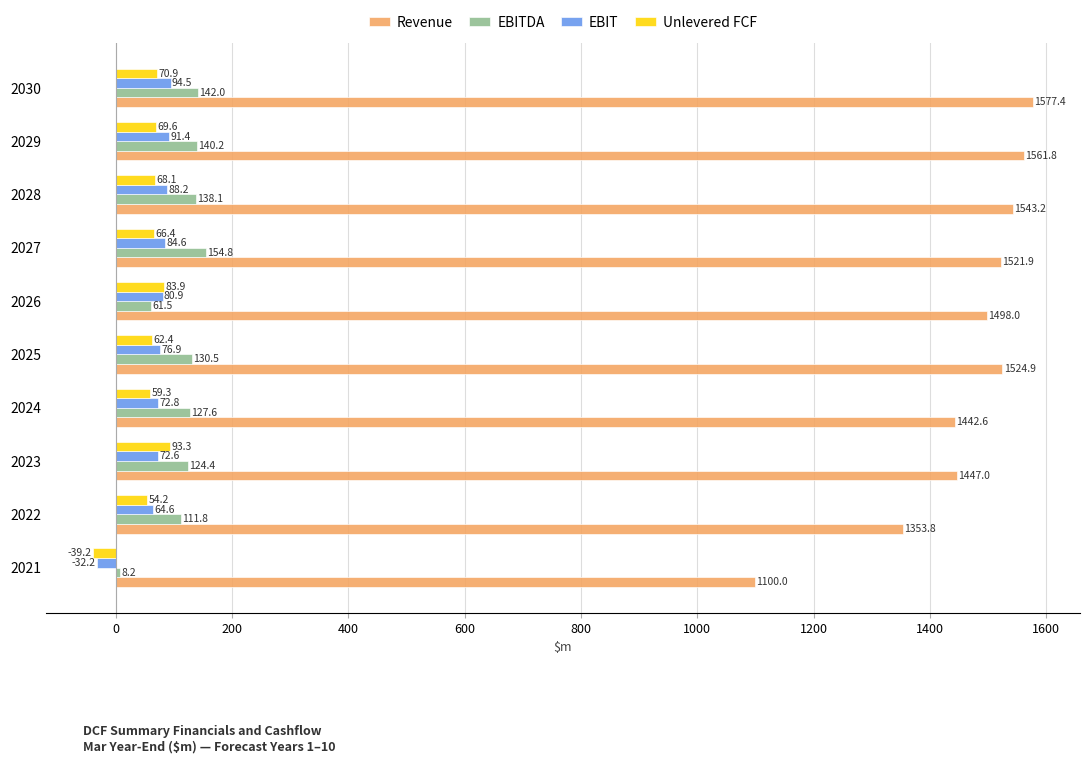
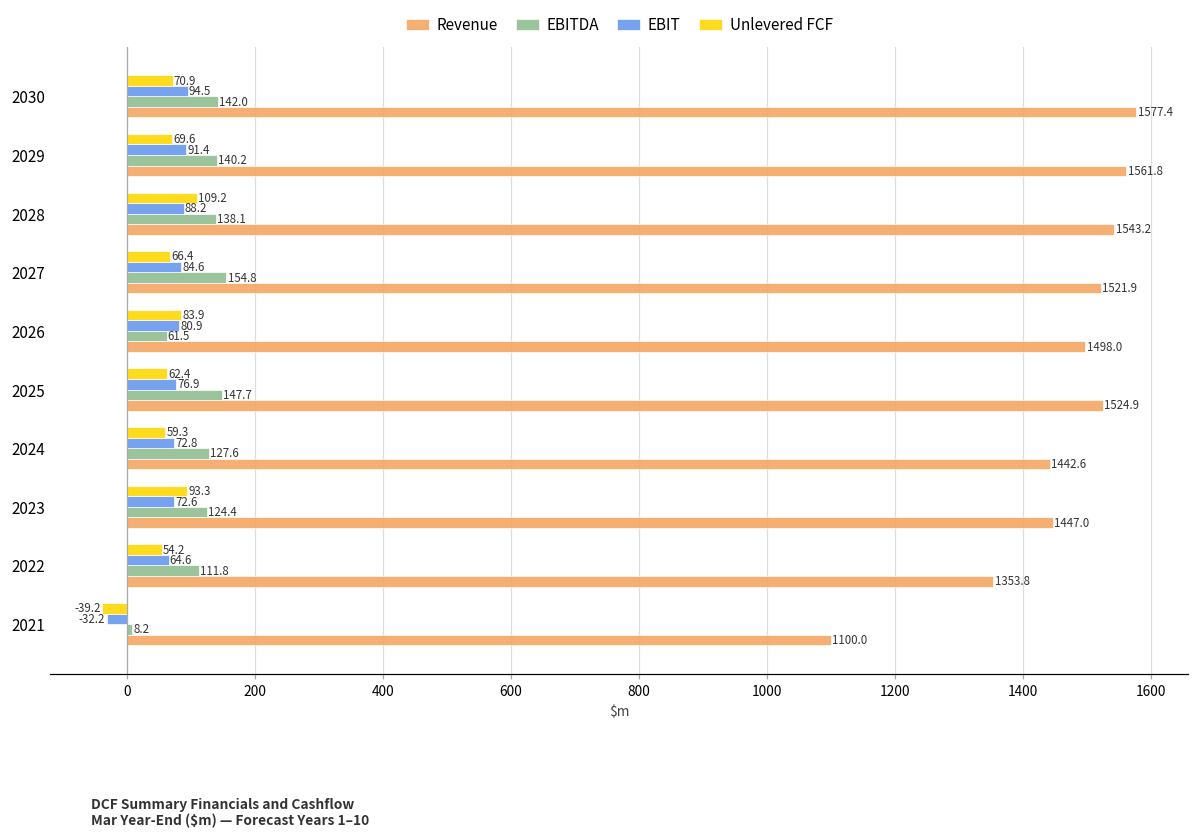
  {
    "Revenue": {
      "2030": 1577.4,
      "2029": 1561.8,
      "2028": 1543.2,
      "2027": 1521.9,
      "2026": 1498.0,
      "2025": 1524.9,
      "2024": 1442.6,
      "2023": 1447.0,
      "2022": 1353.8,
      "2021": 1100.0
    },
    "EBITDA": {
      "2030": 142.0,
      "2029": 140.2,
      "2028": 138.1,
      "2027": 154.8,
      "2026": 61.5,
-     "2025": 130.5,
+     "2025": 147.7,
      "2024": 127.6,
      "2023": 124.4,
      "2022": 111.8,
      "2021": 8.2
    },
    "EBIT": {
      "2030": 94.5,
      "2029": 91.4,
      "2028": 88.2,
      "2027": 84.6,
      "2026": 80.9,
      "2025": 76.9,
      "2024": 72.8,
      "2023": 72.6,
      "2022": 64.6,
      "2021": -32.2
    },
    "Unlevered FCF": {
      "2030": 70.9,
      "2029": 69.6,
-     "2028": 68.1,
+     "2028": 109.2,
      "2027": 66.4,
      "2026": 83.9,
      "2025": 62.4,
      "2024": 59.3,
      "2023": 93.3,
      "2022": 54.2,
      "2021": -39.2
    }
  }
